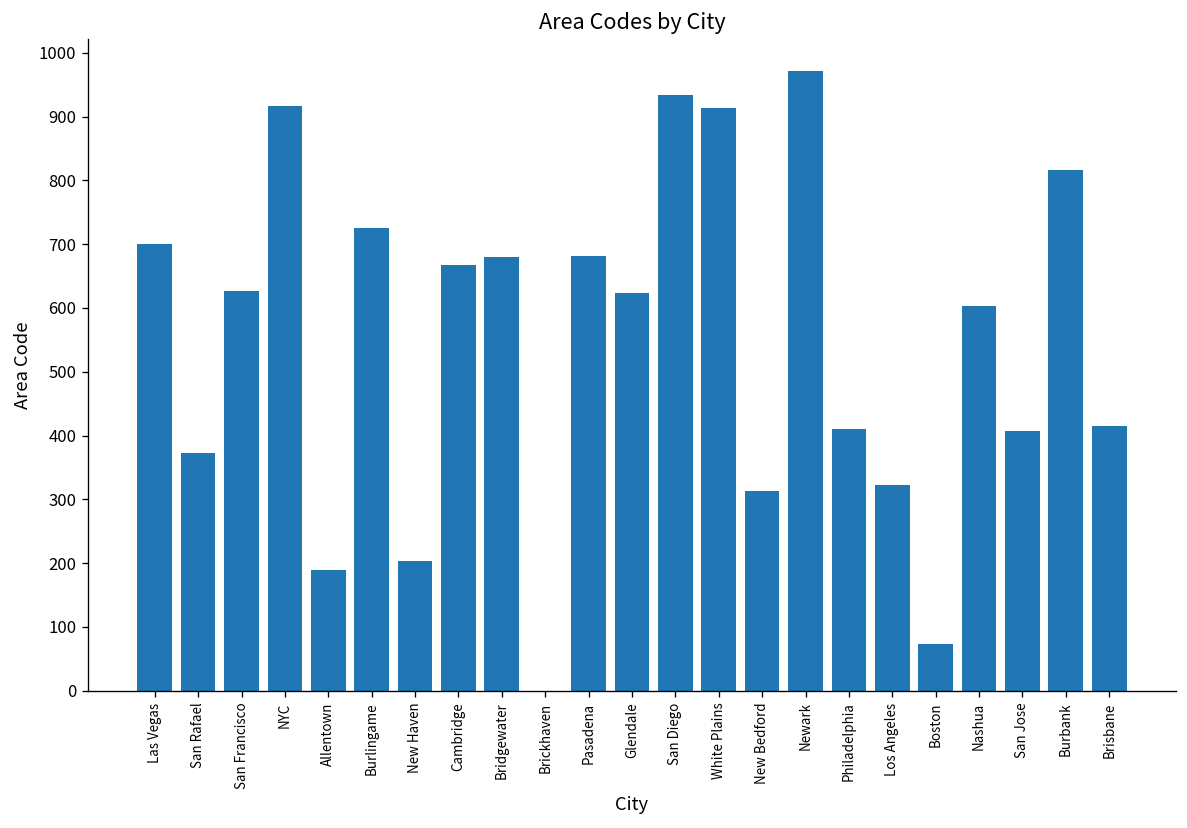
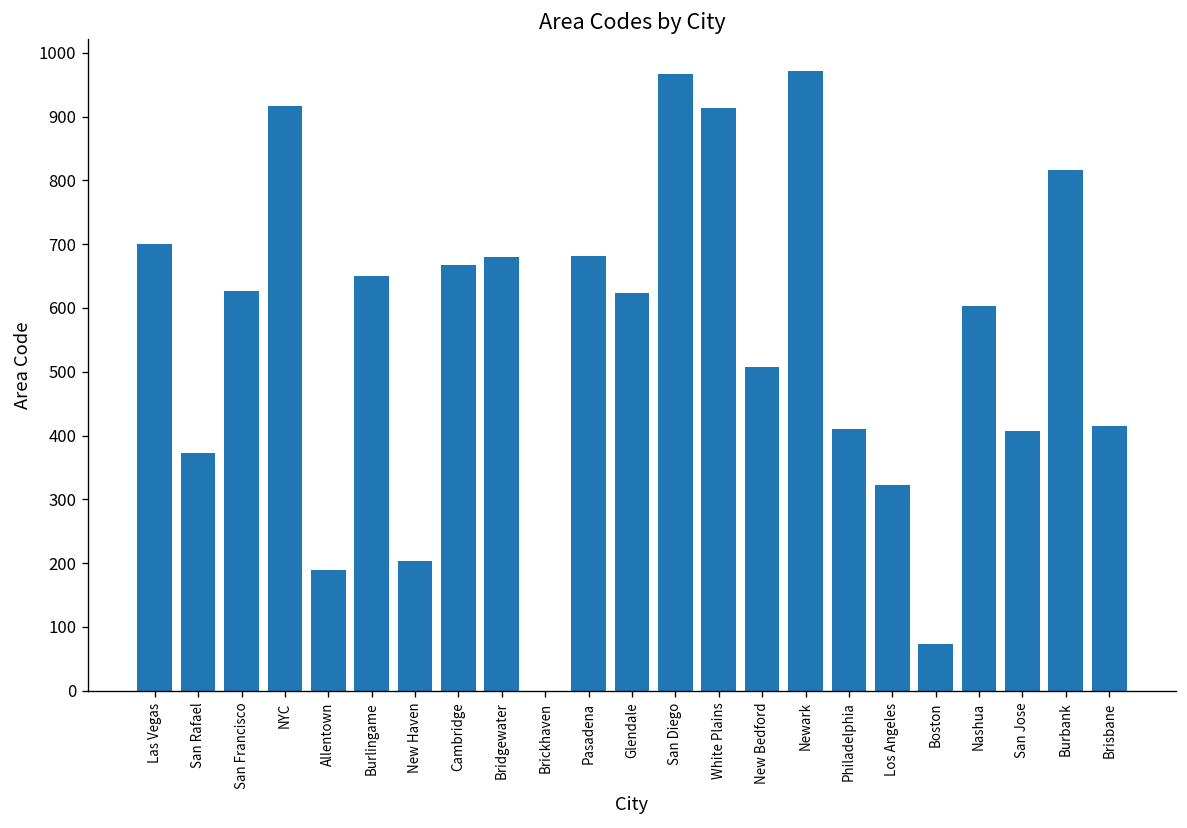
  {
    "Las Vegas": 700,
    "San Rafael": 370,
    "San Francisco": 630,
    "NYC": 920,
    "Allentown": 190,
-   "Burlingame": 730,
+   "Burlingame": 650,
    "New Haven": 200,
    "Cambridge": 670,
    "Bridgewater": 680,
    "Brickhaven": 0,
    "Pasadena": 680,
    "Glendale": 620,
-   "San Diego": 930,
+   "San Diego": 970,
    "White Plains": 910,
-   "New Bedford": 310,
+   "New Bedford": 510,
    "Newark": 970,
    "Philadelphia": 410,
    "Los Angeles": 320,
    "Boston": 70,
    "Nashua": 600,
    "San Jose": 410,
    "Burbank": 820,
    "Brisbane": 420
  }
